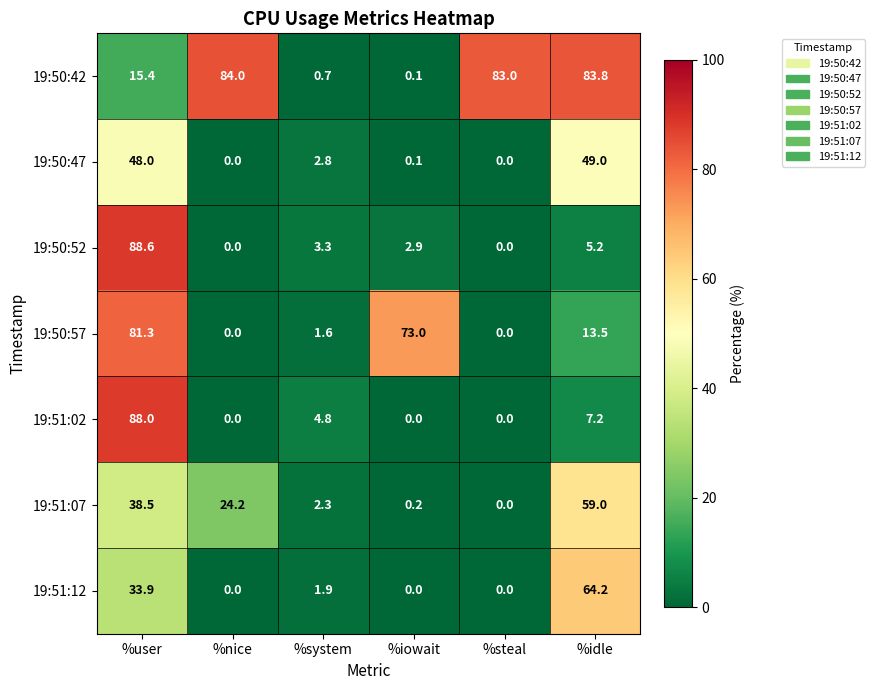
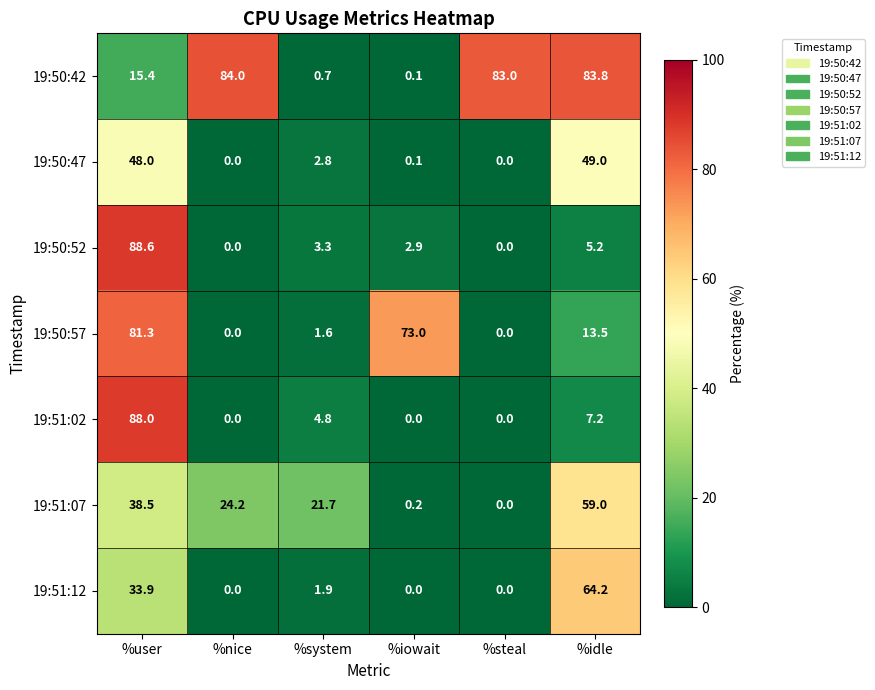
  {
    "19:50:42": {
      "%user": 15.4,
      "%nice": 84.0,
      "%system": 0.7,
      "%iowait": 0.1,
      "%steal": 83.0,
      "%idle": 83.8
    },
    "19:50:47": {
      "%user": 48.0,
      "%nice": 0.0,
      "%system": 2.8,
      "%iowait": 0.1,
      "%steal": 0.0,
      "%idle": 49.0
    },
    "19:50:52": {
      "%user": 88.6,
      "%nice": 0.0,
      "%system": 3.3,
      "%iowait": 2.9,
      "%steal": 0.0,
      "%idle": 5.2
    },
    "19:50:57": {
      "%user": 81.3,
      "%nice": 0.0,
      "%system": 1.6,
      "%iowait": 73.0,
      "%steal": 0.0,
      "%idle": 13.5
    },
    "19:51:02": {
      "%user": 88.0,
      "%nice": 0.0,
      "%system": 4.8,
      "%iowait": 0.0,
      "%steal": 0.0,
      "%idle": 7.2
    },
    "19:51:07": {
      "%user": 38.5,
      "%nice": 24.2,
-     "%system": 2.3,
+     "%system": 21.7,
      "%iowait": 0.2,
      "%steal": 0.0,
      "%idle": 59.0
    },
    "19:51:12": {
      "%user": 33.9,
      "%nice": 0.0,
      "%system": 1.9,
      "%iowait": 0.0,
      "%steal": 0.0,
      "%idle": 64.2
    }
  }
